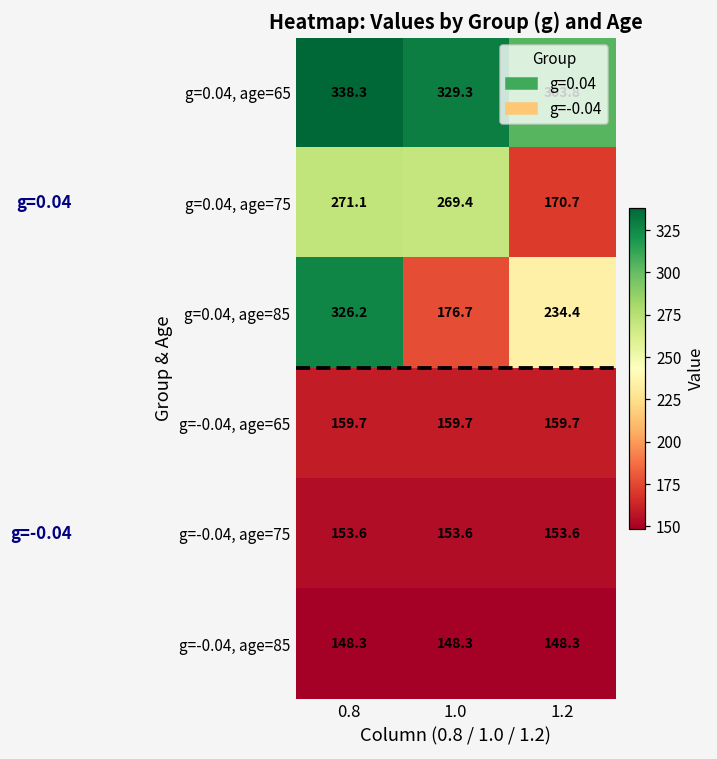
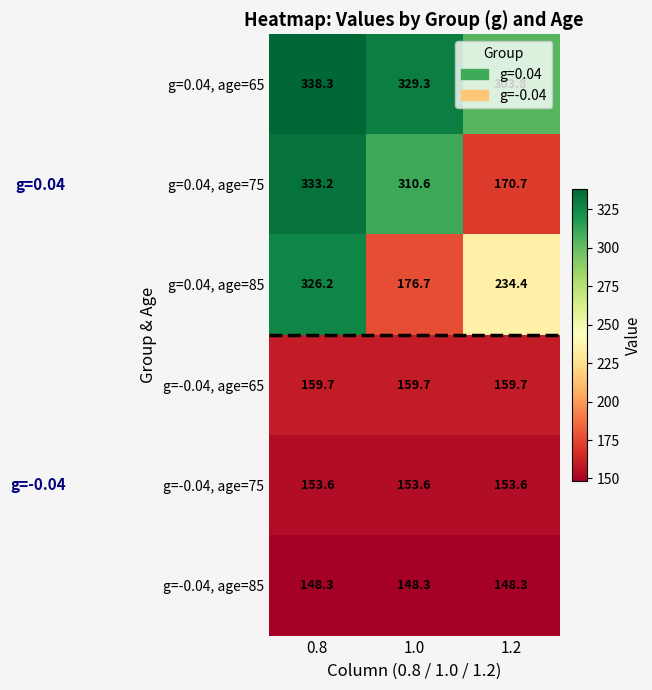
  {
    "g=0.04, age=65": {
      "0.8": 338.3,
      "1.0": 329.3
    },
    "g=0.04, age=75": {
-     "0.8": 271.1,
-     "1.0": 269.4,
+     "0.8": 333.2,
+     "1.0": 310.6,
      "1.2": 170.7
    },
    "g=0.04, age=85": {
      "0.8": 326.2,
      "1.0": 176.7,
      "1.2": 234.4
    },
    "g=-0.04, age=65": {
      "0.8": 159.7,
      "1.0": 159.7,
      "1.2": 159.7
    },
    "g=-0.04, age=75": {
      "0.8": 153.6,
      "1.0": 153.6,
      "1.2": 153.6
    },
    "g=-0.04, age=85": {
      "0.8": 148.3,
      "1.0": 148.3,
      "1.2": 148.3
    }
  }
